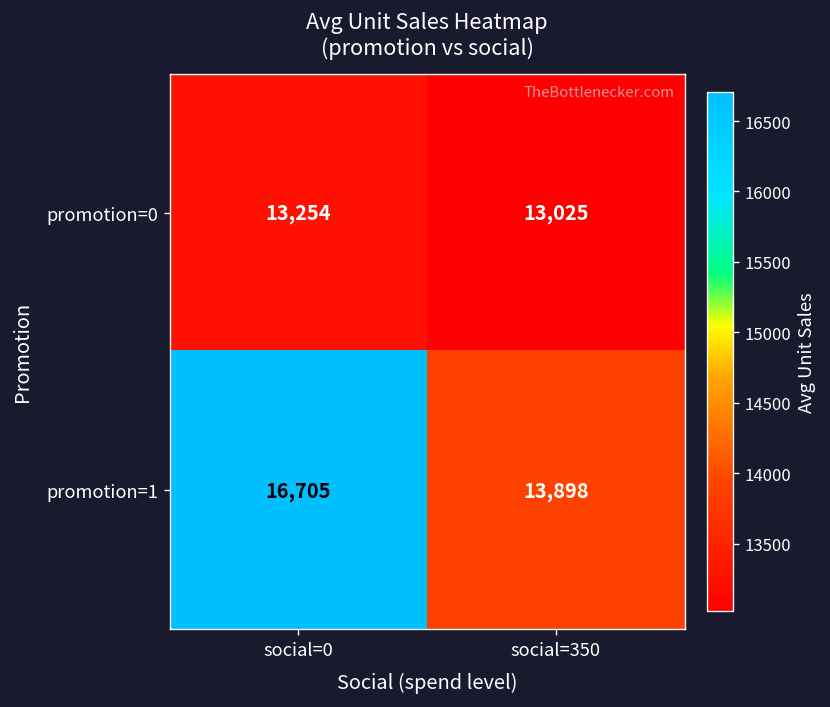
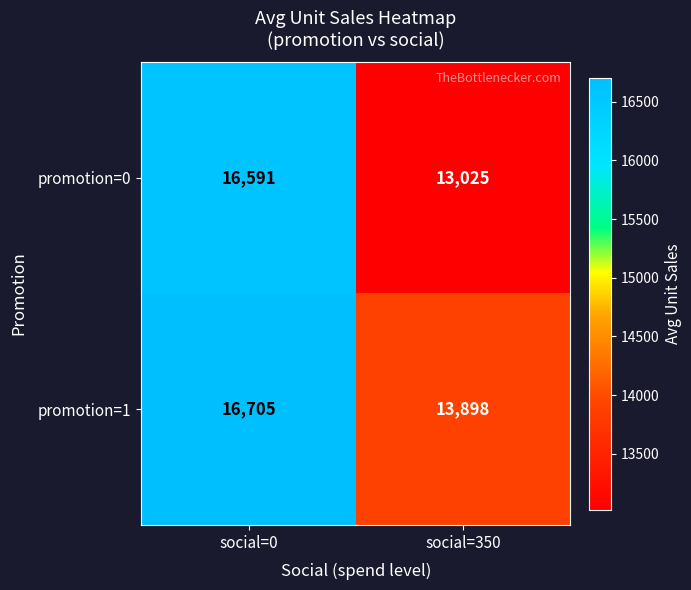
  {
    "promotion=0": {
-     "social=0": "13,254"
+     "social=0": "16,591"
    },
    "promotion=1": {
      "social=0": "16,705",
      "social=350": "13,898"
    }
  }
